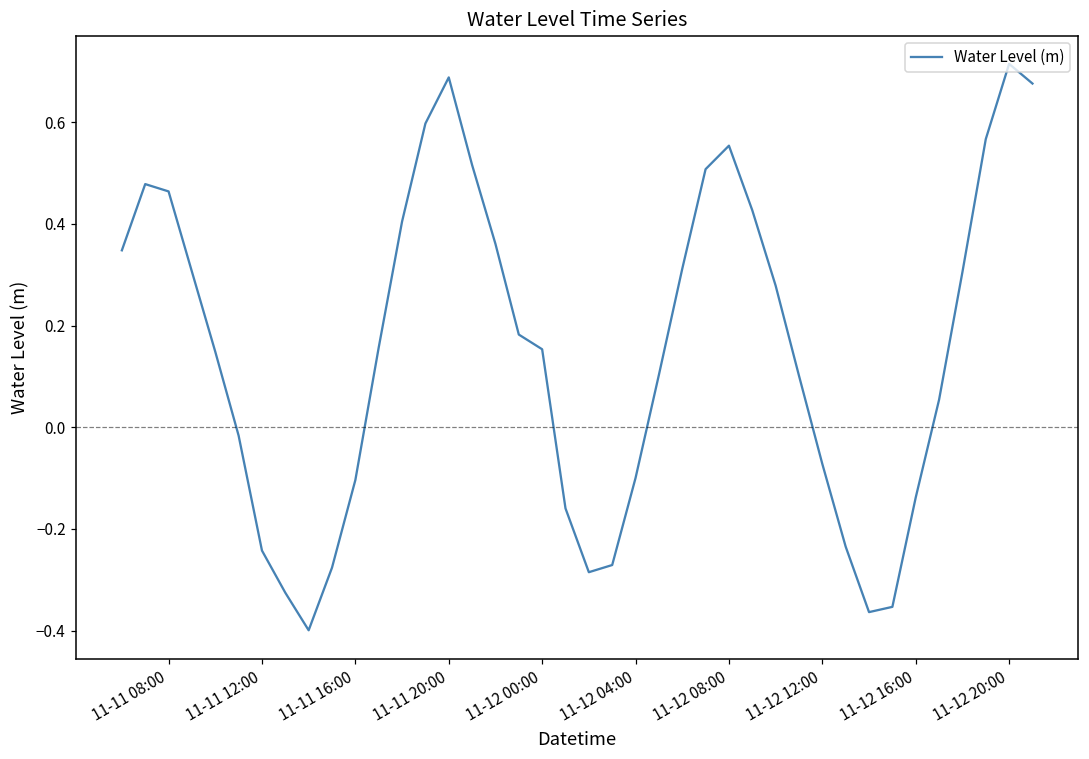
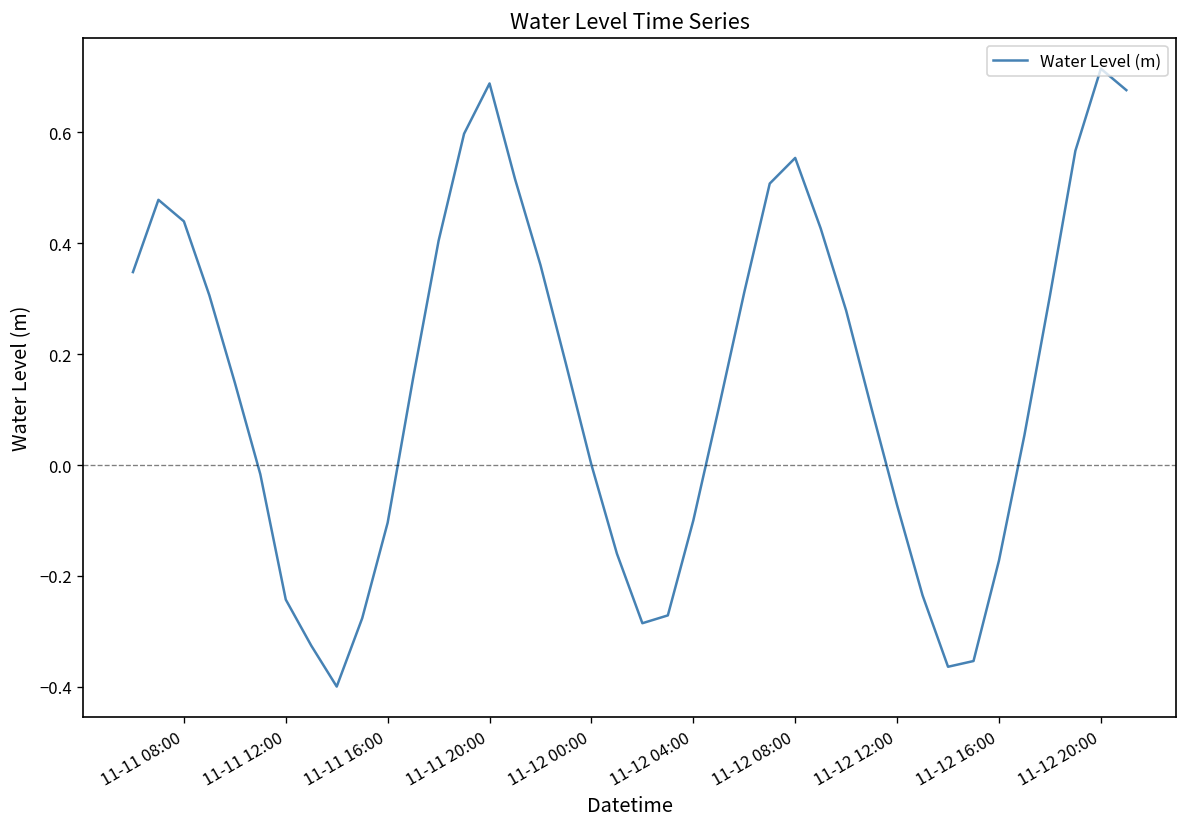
  {
-   "11-11 08:00": 0.46,
+   "11-11 08:00": 0.44,
    "11-11 12:00": -0.24,
    "11-11 16:00": -0.10,
    "11-11 20:00": 0.69,
-   "11-12 00:00": 0.15,
+   "11-12 00:00": 0.00,
    "11-12 04:00": -0.10,
    "11-12 08:00": 0.55,
    "11-12 12:00": -0.07,
-   "11-12 16:00": -0.14
+   "11-12 16:00": -0.17
  }
